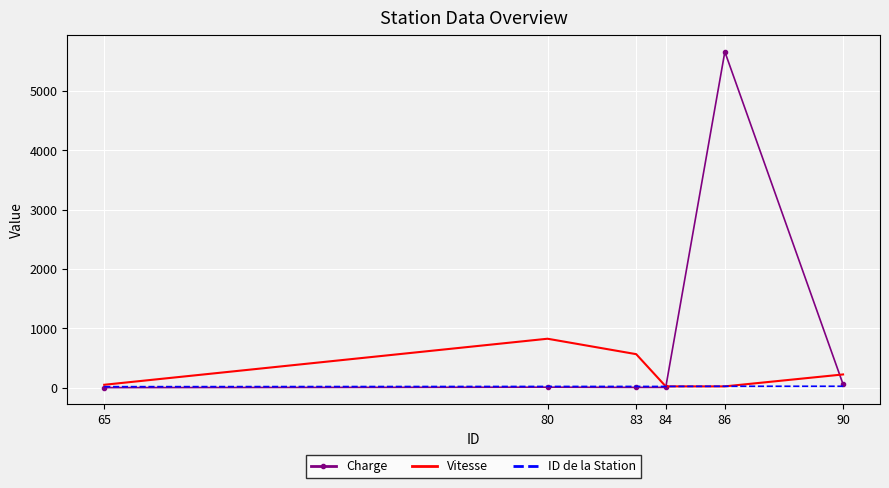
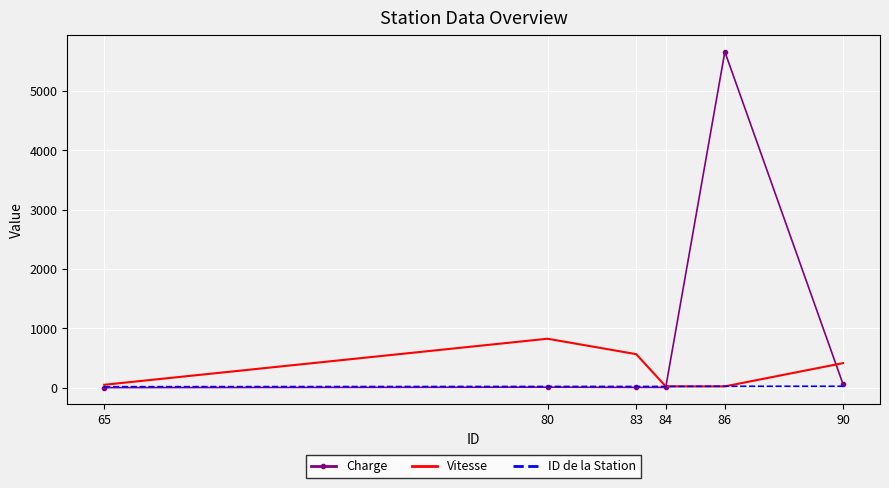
  {
    "Charge": {
      "86": 5700
    },
    "Vitesse": {
      "80": 800,
      "83": 600,
-     "90": 200
+     "90": 400
    }
  }
